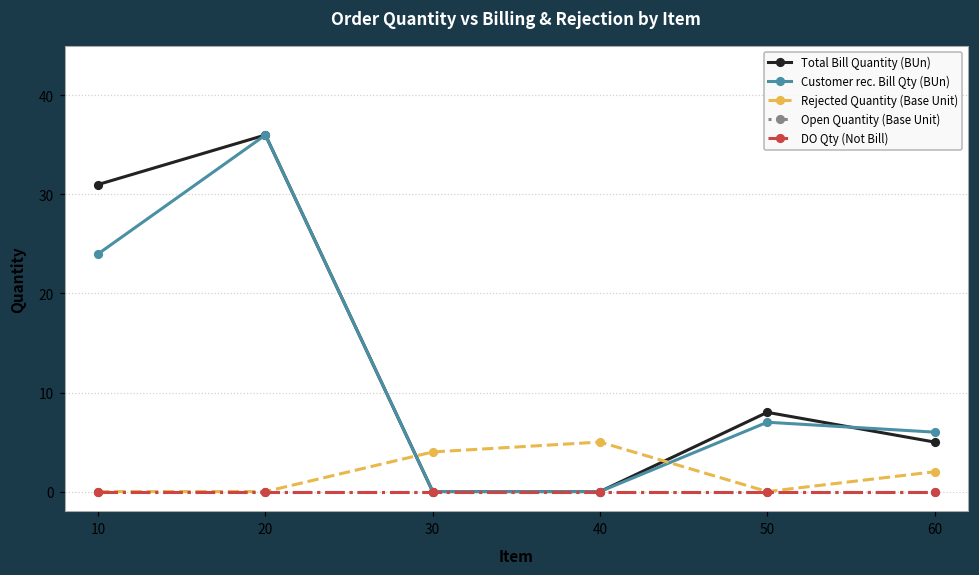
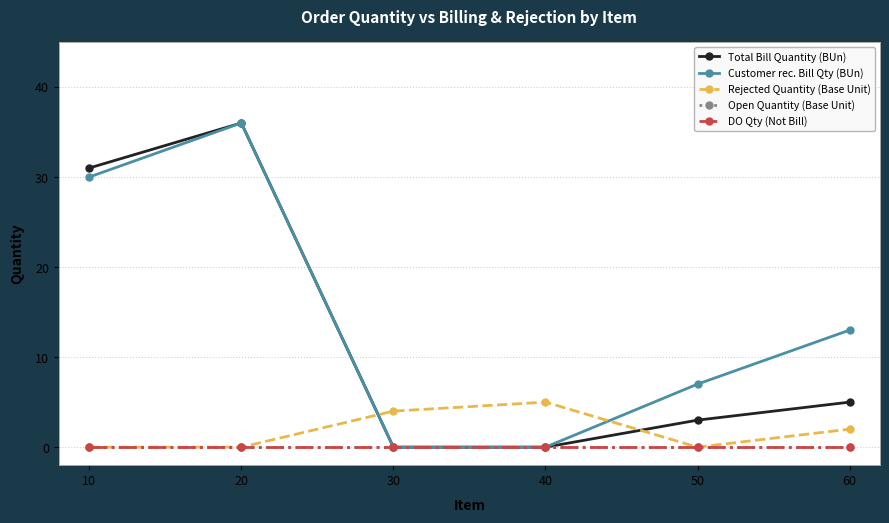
  {
    "Total Bill Quantity (BUn)": {
      "10": 31,
-     "50": 8,
+     "50": 3,
      "60": 5
    },
    "Customer rec. Bill Qty (BUn)": {
-     "10": 24,
+     "10": 30,
      "50": 7,
-     "60": 6
+     "60": 13
    },
    "Rejected Quantity (Base Unit)": {
      "30": 4,
      "40": 5,
      "60": 2
    },
    "DO Qty (Not Bill)": {
      "60": 0
    }
  }
